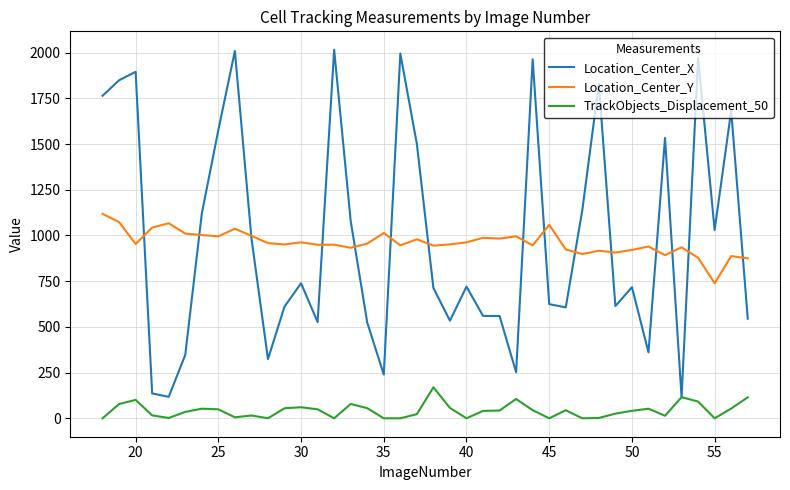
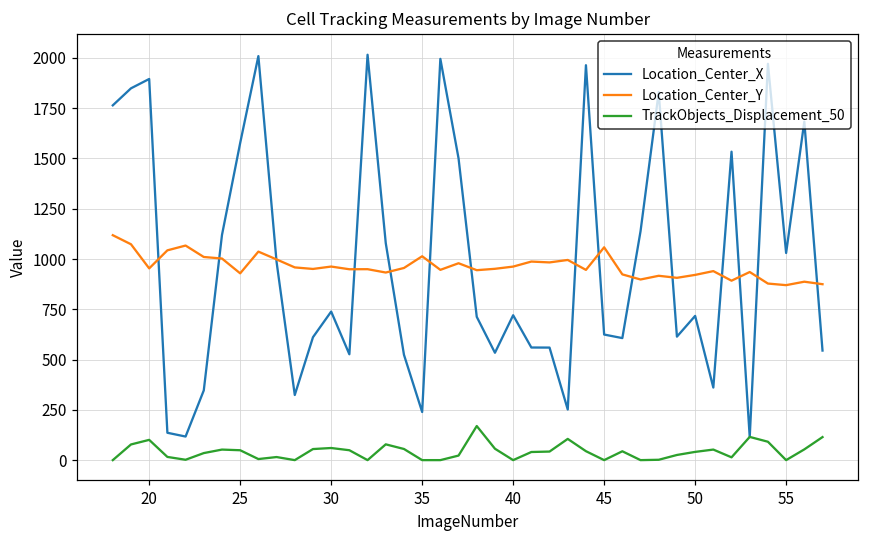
  {
    "Location_Center_X": {
      "20": 1900,
      "25": 1580,
      "30": 740,
      "35": 240,
      "40": 720,
      "45": 620,
      "50": 720,
      "55": 1030
    },
    "Location_Center_Y": {
      "20": 950,
-     "25": 1000,
+     "25": 930,
      "30": 960,
      "35": 1010,
      "40": 960,
      "45": 1060,
      "50": 920,
-     "55": 740
+     "55": 870
    },
    "TrackObjects_Displacement_50": {
      "20": 100,
      "25": 50,
      "30": 60,
      "35": 0,
      "40": 0,
      "45": 0,
      "50": 40,
      "55": 0
    }
  }
